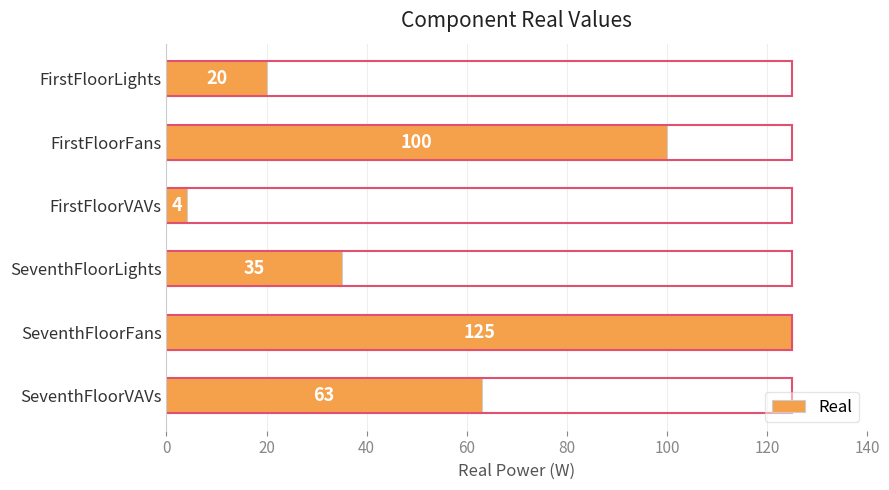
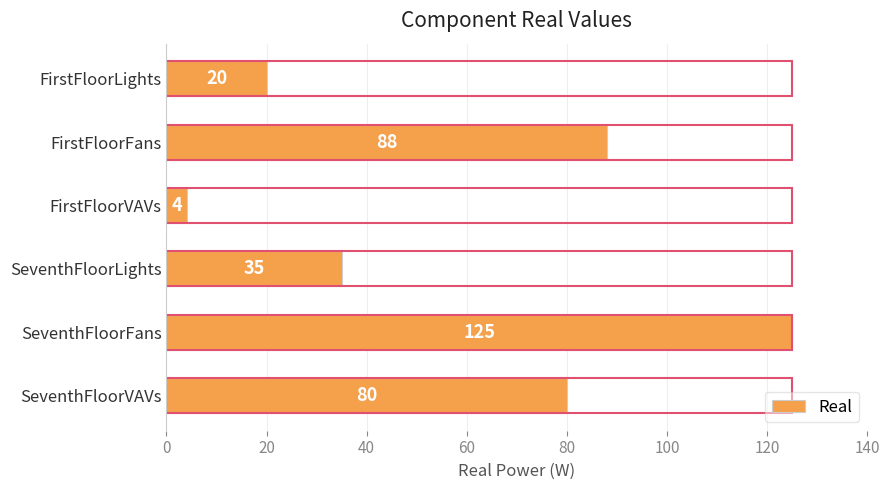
  {
    "Real": {
-     "FirstFloorFans": 100,
+     "FirstFloorFans": 88,
      "SeventhFloorFans": 125,
-     "SeventhFloorVAVs": 63
+     "SeventhFloorVAVs": 80
    }
  }
